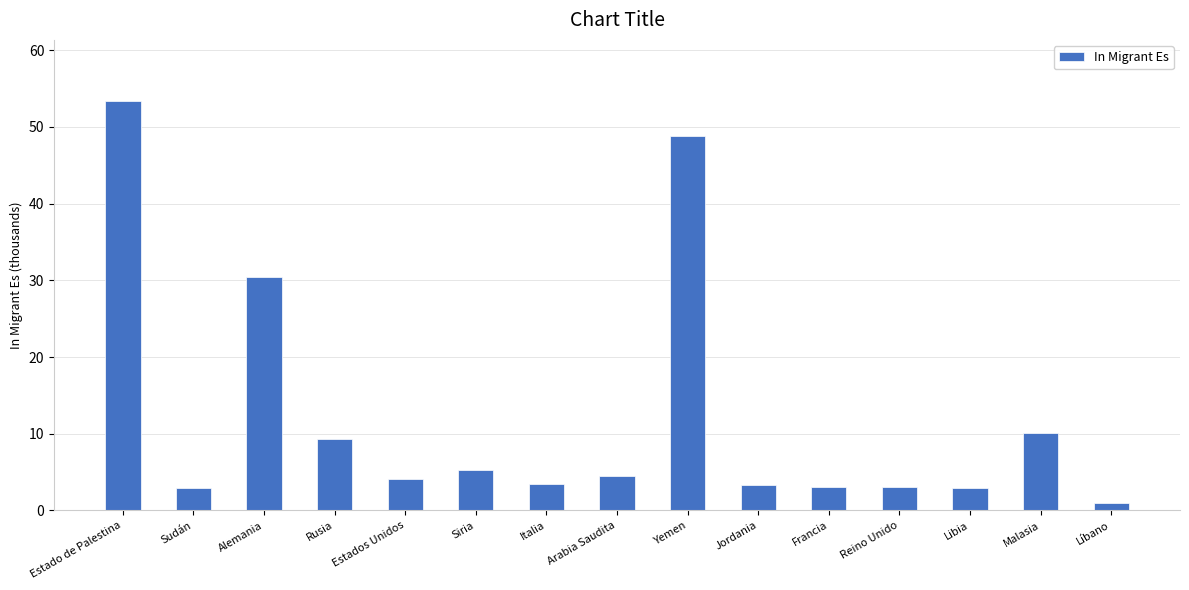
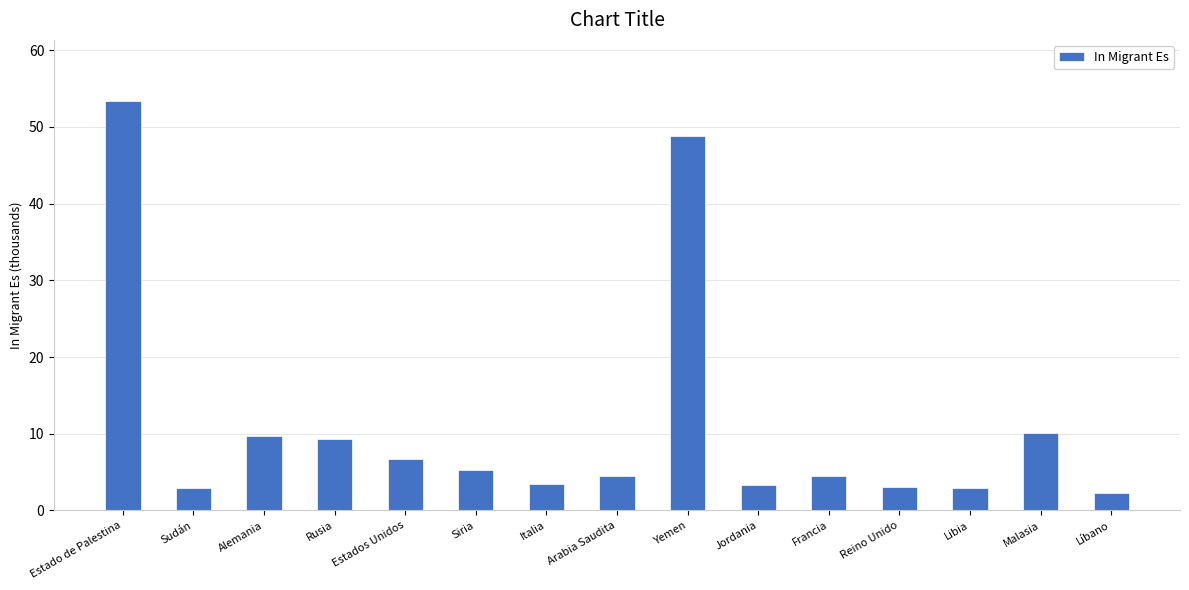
  {
    "Estado de Palestina": 53,
    "Sudán": 3,
-   "Alemania": 30,
+   "Alemania": 10,
    "Rusia": 9,
-   "Estados Unidos": 4,
+   "Estados Unidos": 7,
    "Siria": 5,
    "Italia": 3,
    "Arabia Saudita": 5,
    "Yemen": 49,
    "Jordania": 3,
-   "Francia": 3,
+   "Francia": 5,
    "Reino Unido": 3,
    "Libia": 3,
    "Malasia": 10,
-   "Líbano": 1
+   "Líbano": 2
  }
